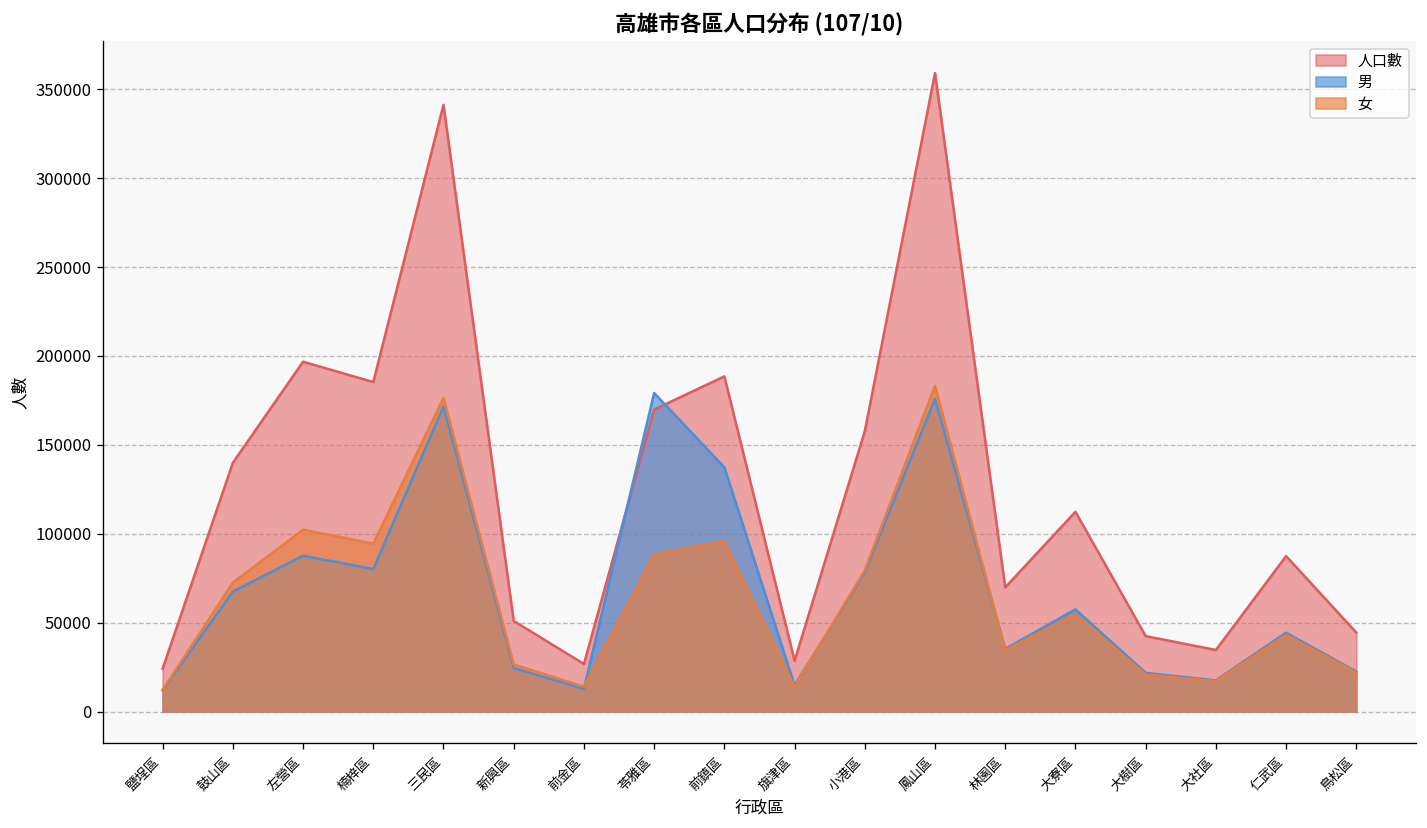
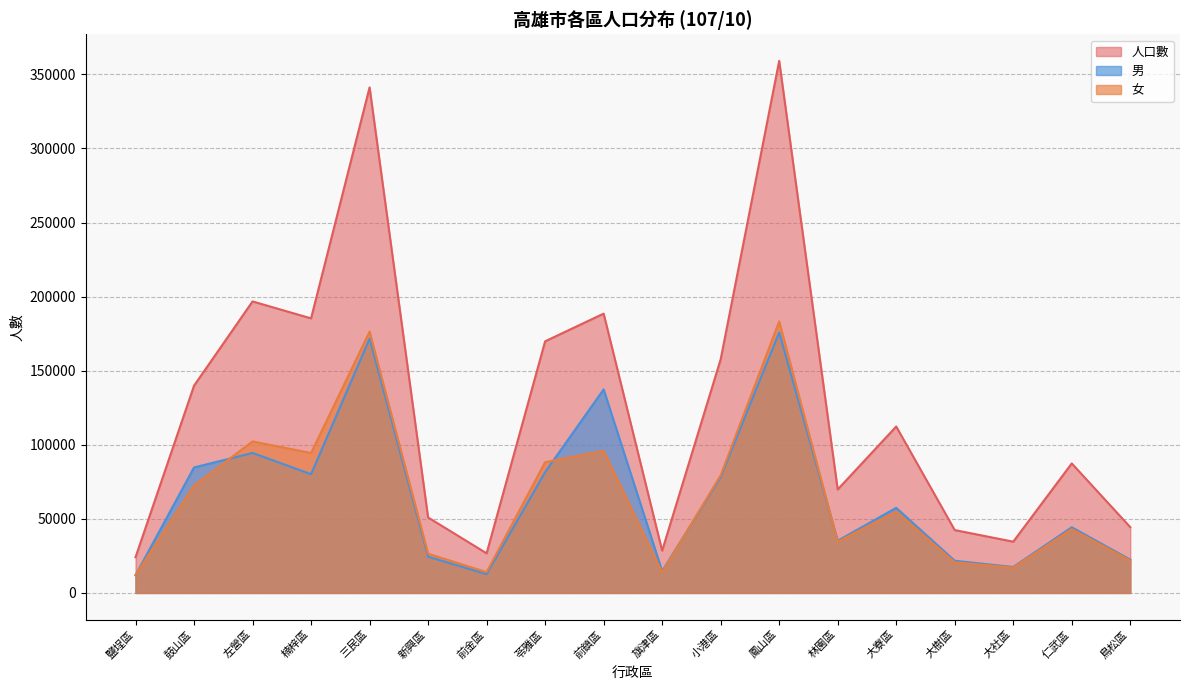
  {
    "男": {
-     "鼓山區": 67000,
-     "左營區": 88000,
+     "鼓山區": 85000,
+     "左營區": 94000,
      "楠梓區": 80000,
      "三民區": 172000,
      "新興區": 24000,
-     "苓雅區": 179000,
+     "苓雅區": 82000,
      "前鎮區": 137000,
      "鳳山區": 176000,
      "大寮區": 57000
    }
  }
